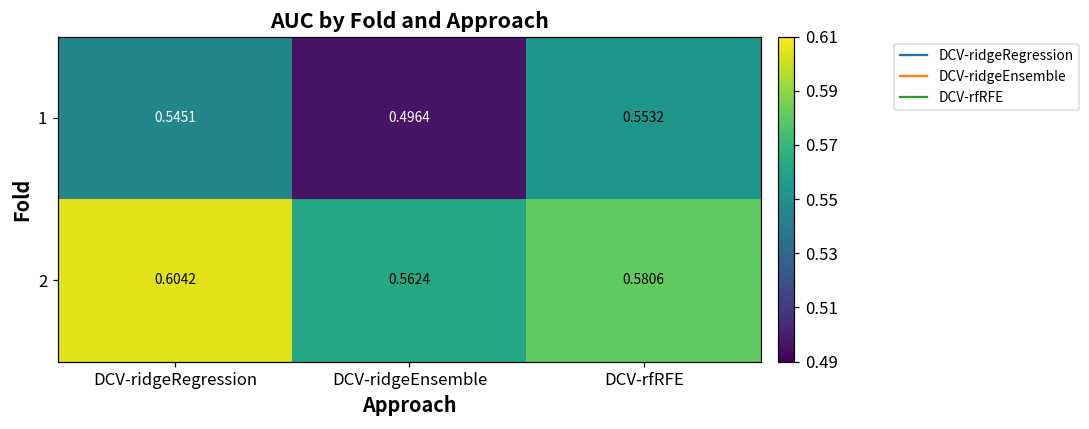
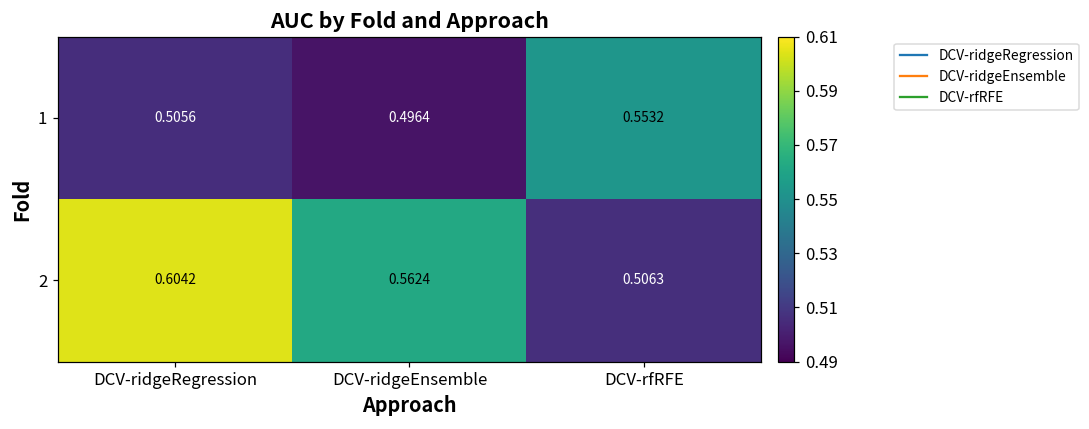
  {
    "1": {
-     "DCV-ridgeRegression": 0.5451,
+     "DCV-ridgeRegression": 0.5056,
      "DCV-ridgeEnsemble": 0.4964,
      "DCV-rfRFE": 0.5532
    },
    "2": {
      "DCV-ridgeRegression": 0.6042,
      "DCV-ridgeEnsemble": 0.5624,
-     "DCV-rfRFE": 0.5806
+     "DCV-rfRFE": 0.5063
    }
  }
